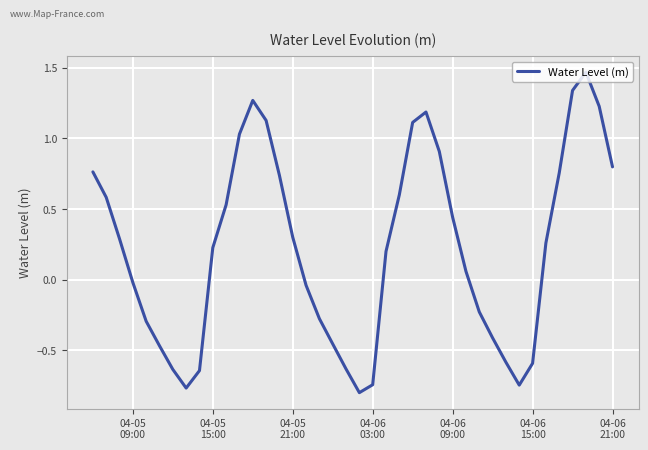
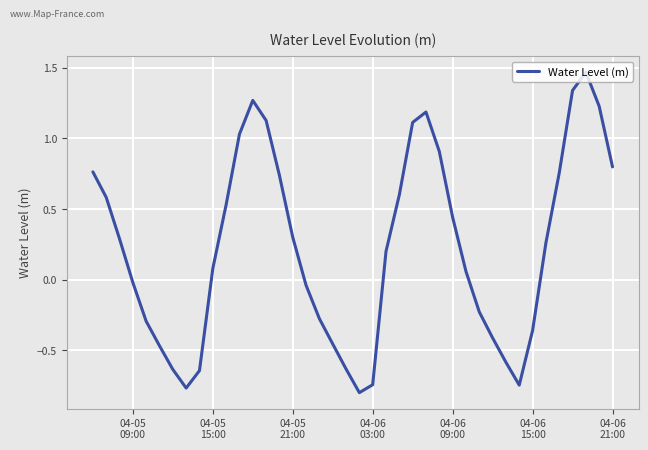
  {
    "04-05 09:00": -0.02,
-   "04-05 15:00": 0.23,
+   "04-05 15:00": 0.08,
    "04-05 21:00": 0.30,
    "04-06 03:00": -0.74,
    "04-06 09:00": 0.44,
-   "04-06 15:00": -0.59,
+   "04-06 15:00": -0.36,
    "04-06 21:00": 0.80
  }
